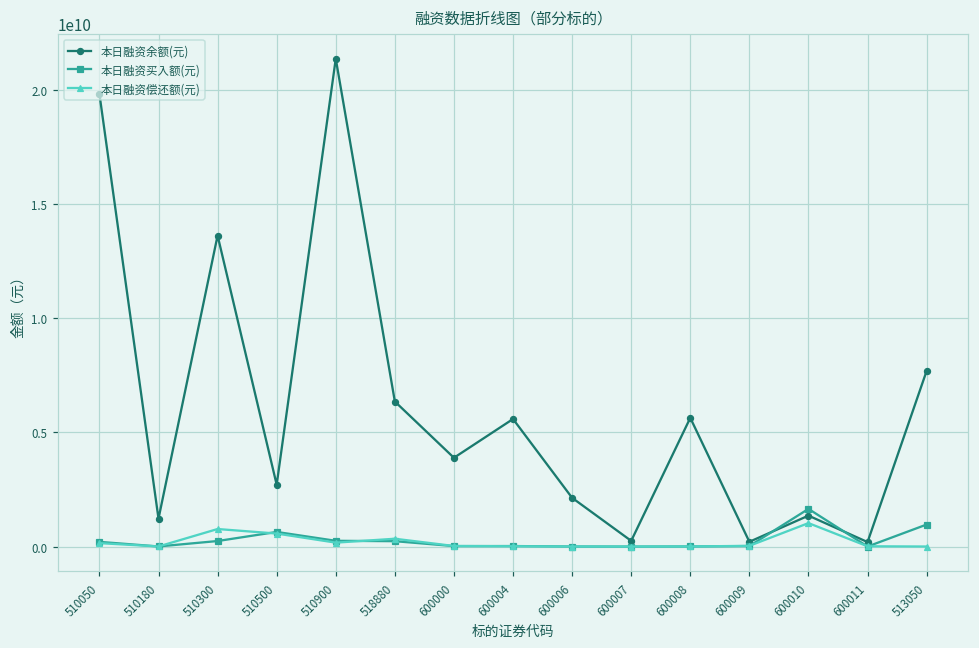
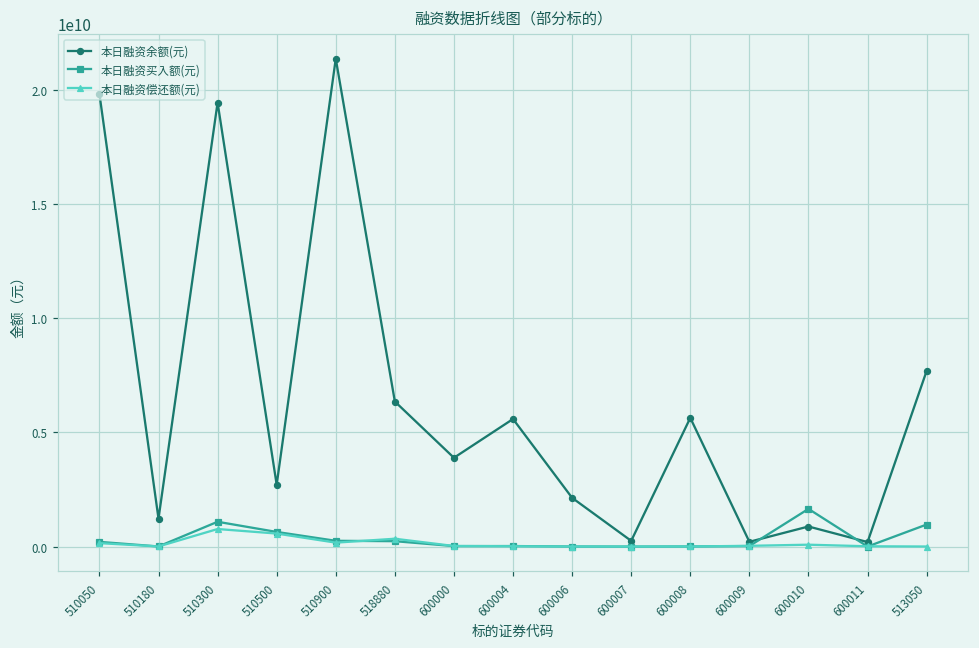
  {
    "本日融资余额(元)": {
      "510180": 1200000000,
-     "510300": 13600000000,
+     "510300": 19400000000,
      "510500": 2700000000,
      "510900": 21400000000,
      "518880": 6400000000,
      "600000": 3900000000,
      "600004": 5600000000,
      "600006": 2100000000,
      "600007": 300000000,
      "600008": 5600000000,
      "600009": 200000000,
-     "600010": 1400000000,
+     "600010": 900000000,
      "600011": 200000000,
      "513050": 7700000000
    },
    "本日融资买入额(元)": {
-     "510300": 200000000,
+     "510300": 1100000000,
      "600010": 1700000000,
      "513050": 1000000000
    },
    "本日融资偿还额(元)": {
      "510300": 800000000,
-     "600010": 1000000000,
+     "600010": 100000000,
      "513050": 0
    }
  }
